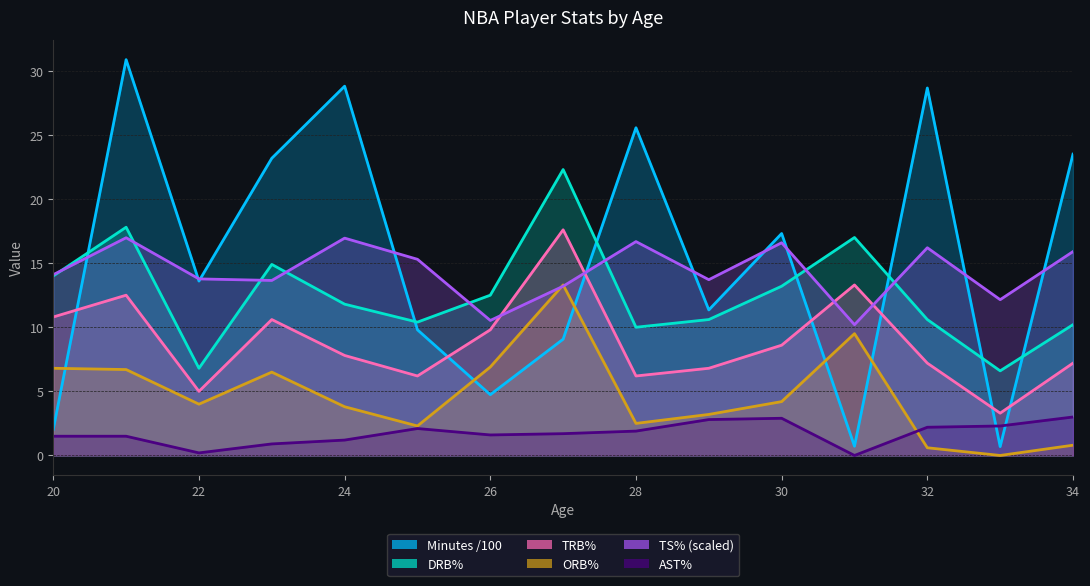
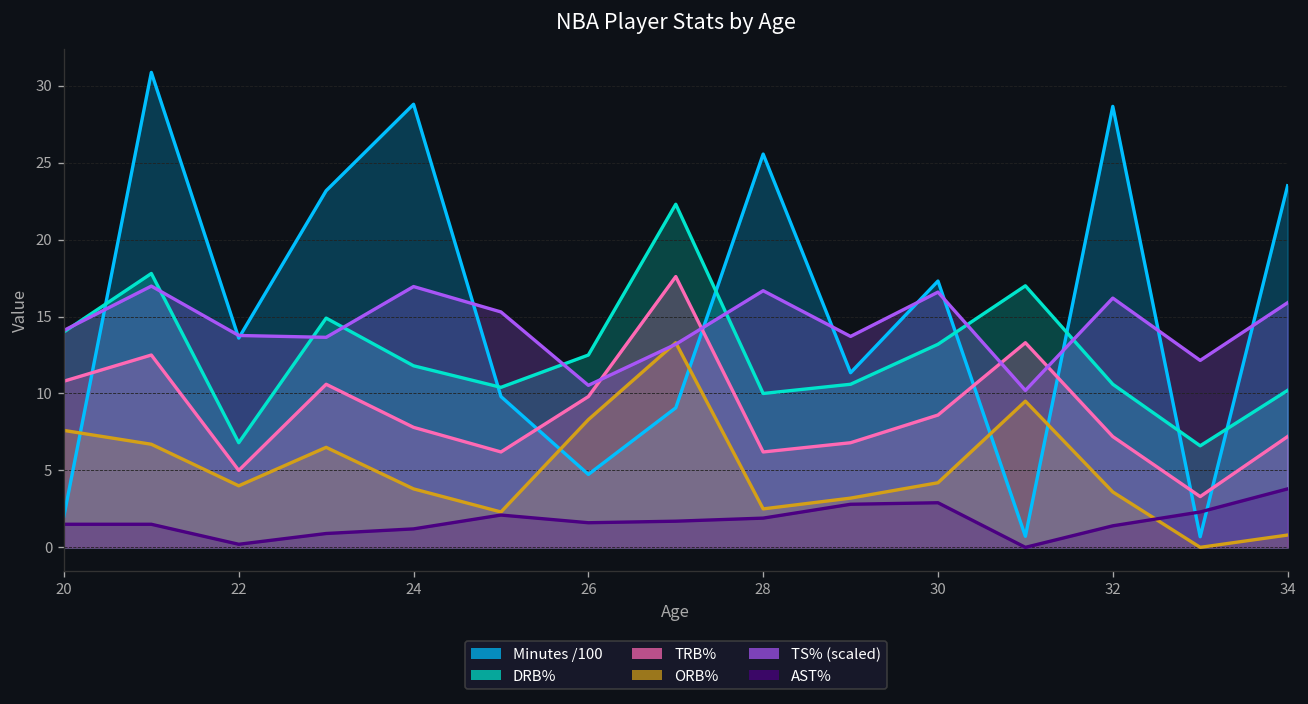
  {
    "ORB%": {
-     "20": 6.8,
+     "20": 7.6,
      "22": 4.0,
      "24": 3.8,
-     "26": 6.9,
+     "26": 8.3,
      "28": 2.5,
      "30": 4.2,
-     "32": 0.6,
+     "32": 3.6,
      "34": 0.8
    },
    "AST%": {
      "20": 1.5,
      "22": 0.2,
      "24": 1.2,
      "26": 1.6,
      "28": 1.9,
      "30": 2.9,
-     "32": 2.2,
-     "34": 3.0
+     "32": 1.4,
+     "34": 3.8
    }
  }
